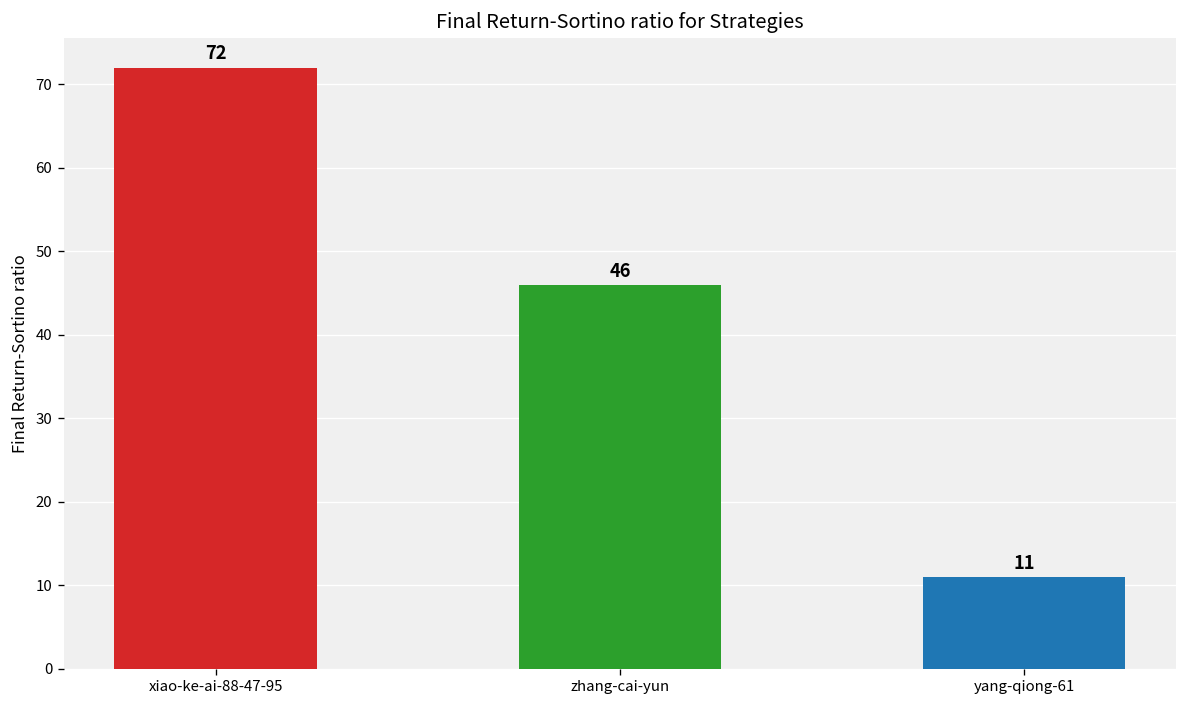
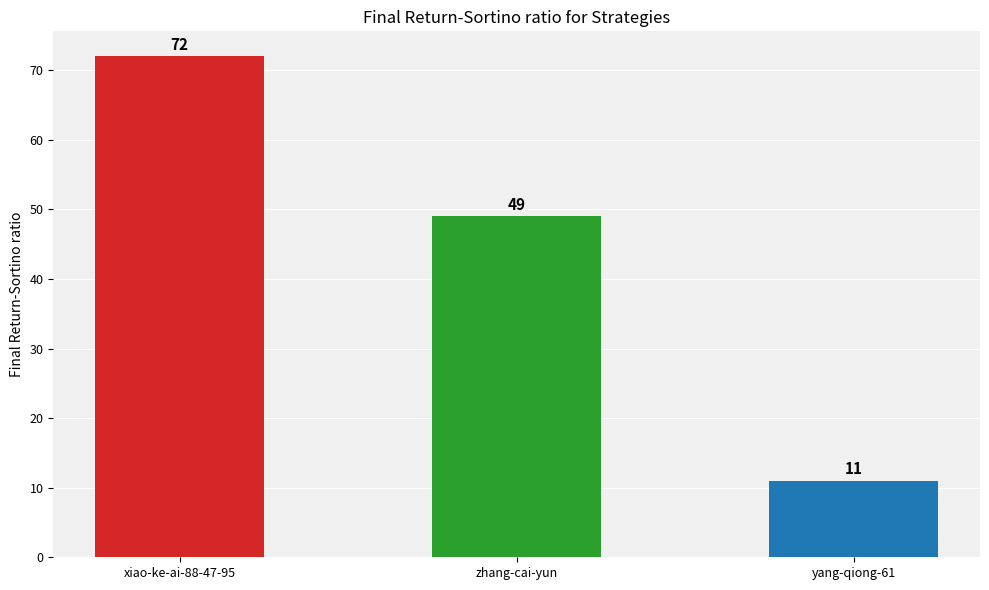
  {
    "xiao-ke-ai-88-47-95": 72,
-   "zhang-cai-yun": 46,
+   "zhang-cai-yun": 49,
    "yang-qiong-61": 11
  }
